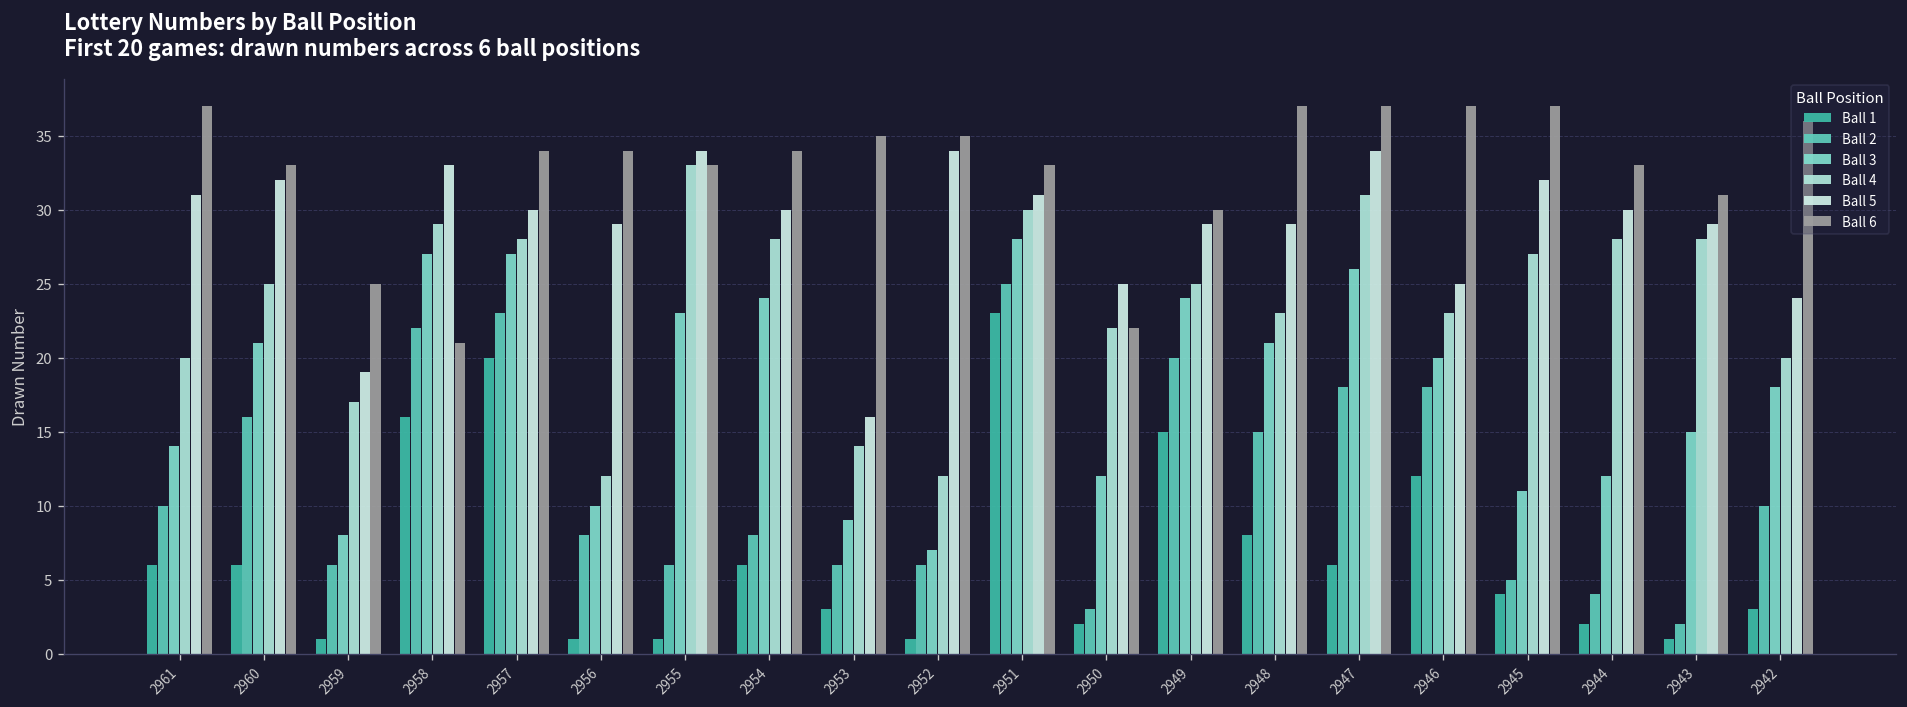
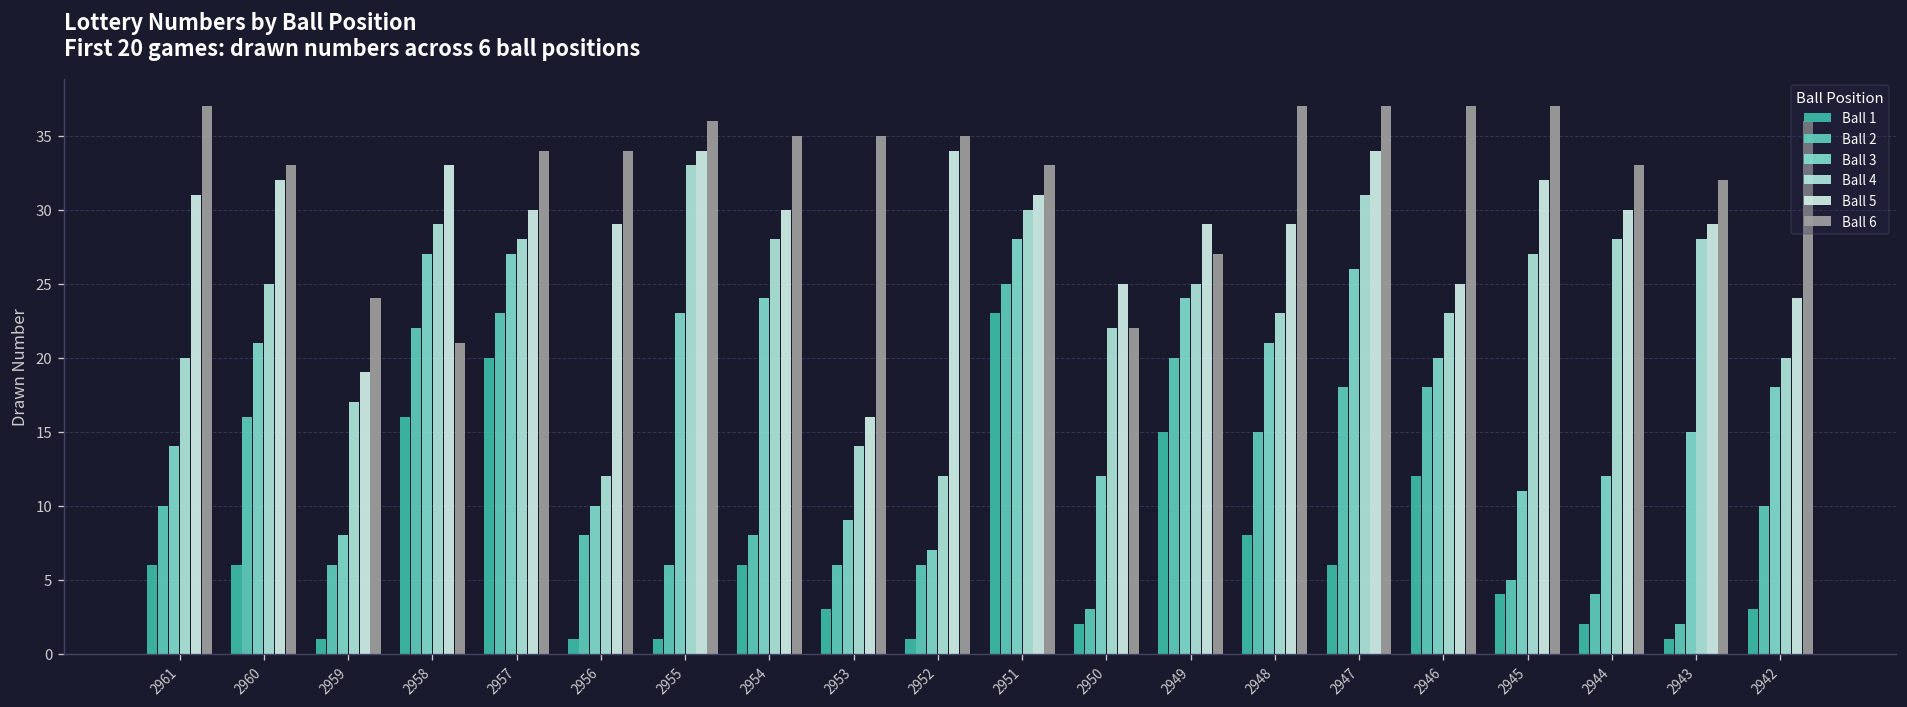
  {
    "Ball 6": {
      "2961": 37,
      "2960": 33,
-     "2959": 25,
+     "2959": 24,
      "2958": 21,
      "2957": 34,
      "2956": 34,
-     "2955": 33,
-     "2954": 34,
+     "2955": 36,
+     "2954": 35,
      "2953": 35,
      "2952": 35,
      "2951": 33,
      "2950": 22,
-     "2949": 30,
+     "2949": 27,
      "2948": 37,
      "2947": 37,
      "2946": 37,
      "2945": 37,
      "2944": 33,
-     "2943": 31
+     "2943": 32
    }
  }
